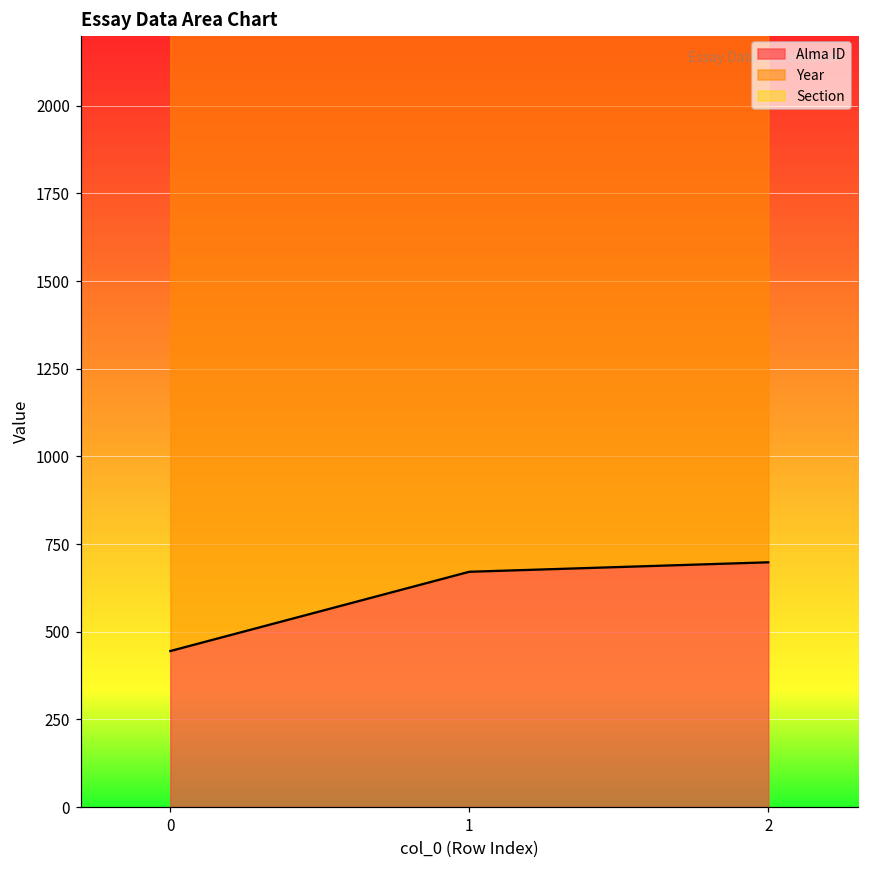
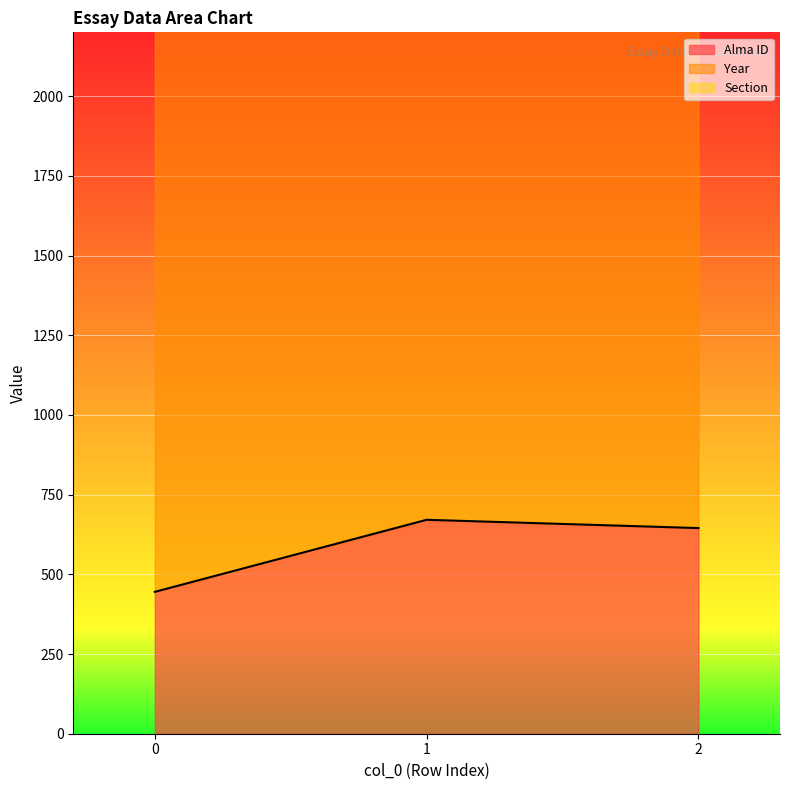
  {
    "Alma ID": {
      "0": 450,
      "1": 670,
-     "2": 700
+     "2": 650
    }
  }
